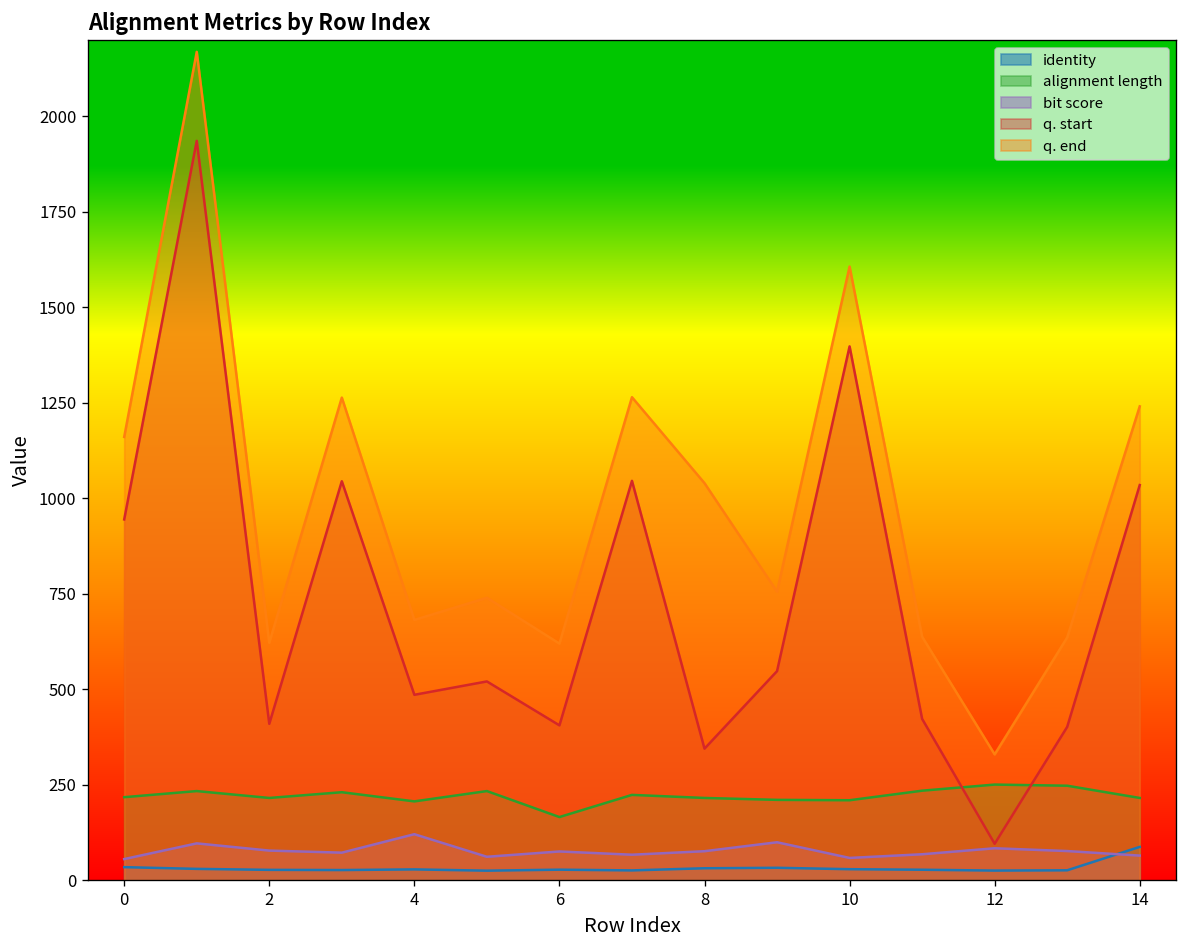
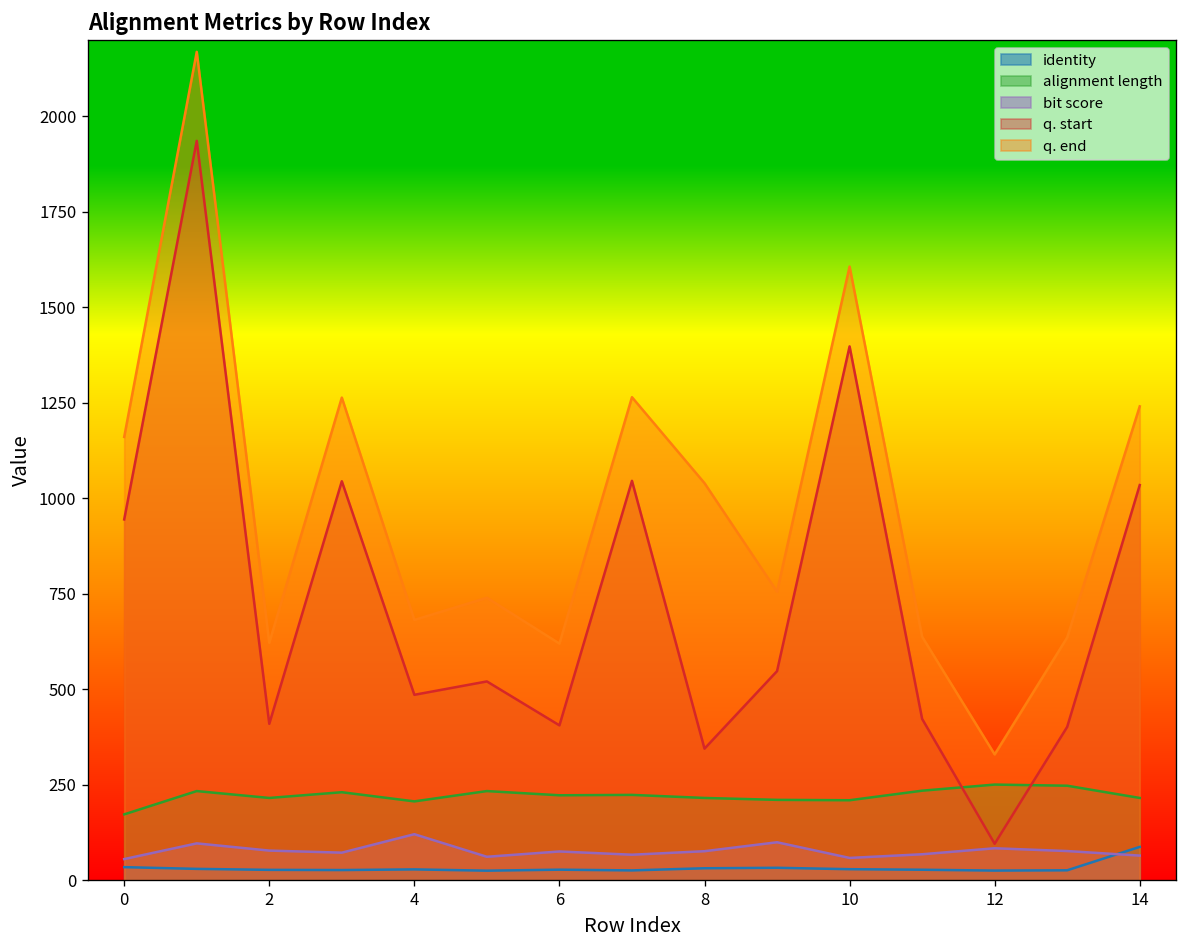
  {
    "identity": {
      "0": 30,
      "2": 30,
      "4": 30,
      "6": 30,
      "8": 30,
      "10": 30,
      "12": 30,
      "14": 90
    },
    "alignment length": {
-     "0": 220,
+     "0": 170,
      "2": 220,
      "4": 210,
-     "6": 170,
+     "6": 220,
      "8": 220,
      "10": 210,
      "12": 250,
      "14": 220
    },
    "bit score": {
      "0": 60,
      "2": 80,
      "4": 120,
      "6": 80,
      "8": 80,
      "10": 60,
      "12": 80,
      "14": 70
    },
    "q. start": {
      "0": 950,
      "2": 410,
      "4": 490,
      "6": 410,
      "8": 350,
      "10": 1400,
      "12": 100,
      "14": 1040
    },
    "q. end": {
      "0": 1160,
      "2": 620,
      "4": 680,
      "6": 620,
      "8": 1040,
      "10": 1610,
      "12": 330,
      "14": 1240
    }
  }
